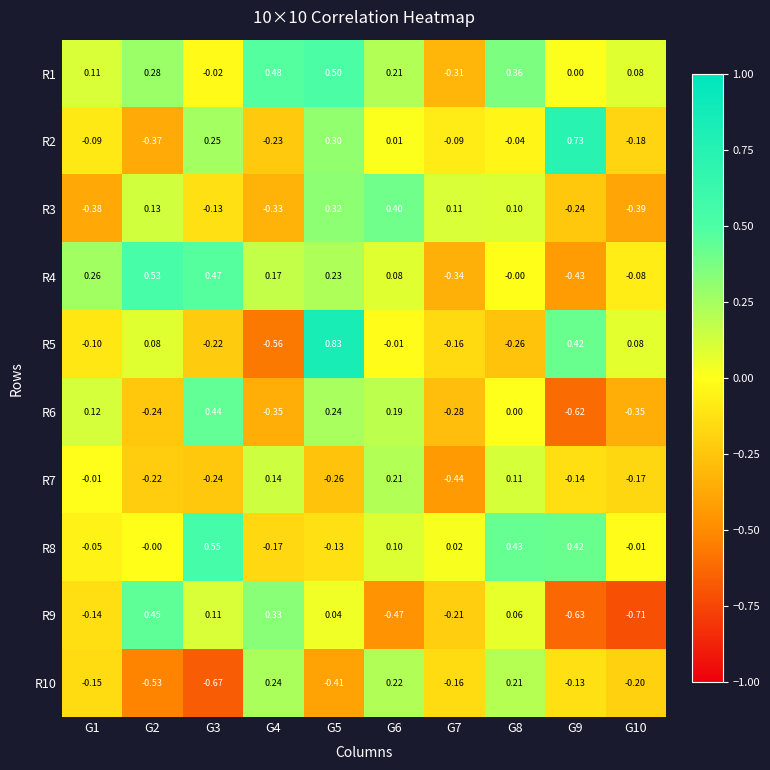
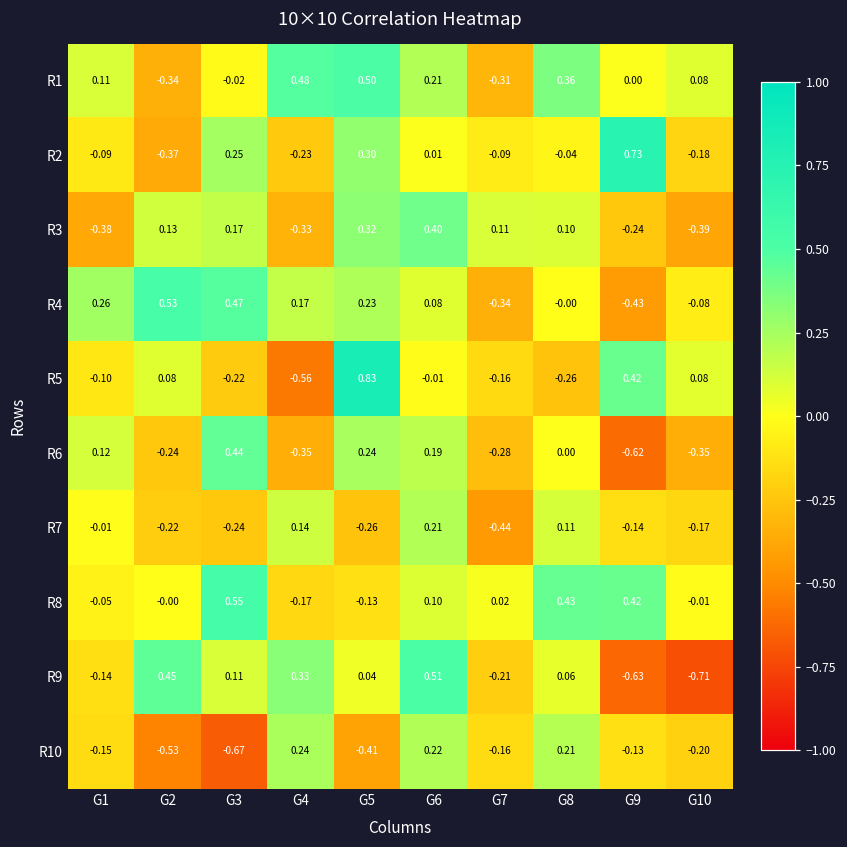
  {
    "R1": {
      "G1": 0.11,
-     "G2": 0.28,
+     "G2": -0.34,
      "G3": -0.02,
      "G4": 0.48,
      "G5": 0.50,
      "G6": 0.21,
      "G7": -0.31,
      "G8": 0.36,
      "G9": 0.00,
      "G10": 0.08
    },
    "R2": {
      "G1": -0.09,
      "G2": -0.37,
      "G3": 0.25,
      "G4": -0.23,
      "G5": 0.30,
      "G6": 0.01,
      "G7": -0.09,
      "G8": -0.04,
      "G9": 0.73,
      "G10": -0.18
    },
    "R3": {
      "G1": -0.38,
      "G2": 0.13,
-     "G3": -0.13,
+     "G3": 0.17,
      "G4": -0.33,
      "G5": 0.32,
      "G6": 0.40,
      "G7": 0.11,
      "G8": 0.10,
      "G9": -0.24,
      "G10": -0.39
    },
    "R4": {
      "G1": 0.26,
      "G2": 0.53,
      "G3": 0.47,
      "G4": 0.17,
      "G5": 0.23,
      "G6": 0.08,
      "G7": -0.34,
      "G8": -0.00,
      "G9": -0.43,
      "G10": -0.08
    },
    "R5": {
      "G1": -0.10,
      "G2": 0.08,
      "G3": -0.22,
      "G4": -0.56,
      "G5": 0.83,
      "G6": -0.01,
      "G7": -0.16,
      "G8": -0.26,
      "G9": 0.42,
      "G10": 0.08
    },
    "R6": {
      "G1": 0.12,
      "G2": -0.24,
      "G3": 0.44,
      "G4": -0.35,
      "G5": 0.24,
      "G6": 0.19,
      "G7": -0.28,
      "G8": 0.00,
      "G9": -0.62,
      "G10": -0.35
    },
    "R7": {
      "G1": -0.01,
      "G2": -0.22,
      "G3": -0.24,
      "G4": 0.14,
      "G5": -0.26,
      "G6": 0.21,
      "G7": -0.44,
      "G8": 0.11,
      "G9": -0.14,
      "G10": -0.17
    },
    "R8": {
      "G1": -0.05,
      "G2": -0.00,
      "G3": 0.55,
      "G4": -0.17,
      "G5": -0.13,
      "G6": 0.10,
      "G7": 0.02,
      "G8": 0.43,
      "G9": 0.42,
      "G10": -0.01
    },
    "R9": {
      "G1": -0.14,
      "G2": 0.45,
      "G3": 0.11,
      "G4": 0.33,
      "G5": 0.04,
-     "G6": -0.47,
+     "G6": 0.51,
      "G7": -0.21,
      "G8": 0.06,
      "G9": -0.63,
      "G10": -0.71
    },
    "R10": {
      "G1": -0.15,
      "G2": -0.53,
      "G3": -0.67,
      "G4": 0.24,
      "G5": -0.41,
      "G6": 0.22,
      "G7": -0.16,
      "G8": 0.21,
      "G9": -0.13,
      "G10": -0.20
    }
  }
